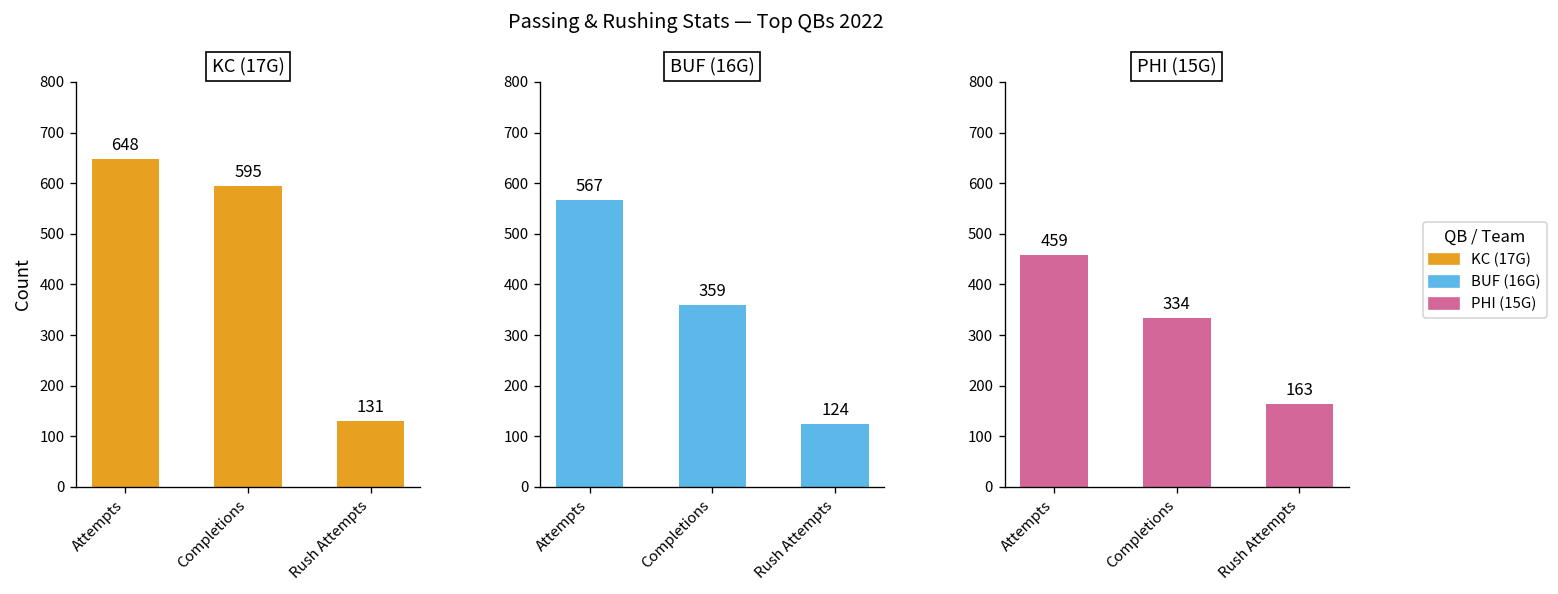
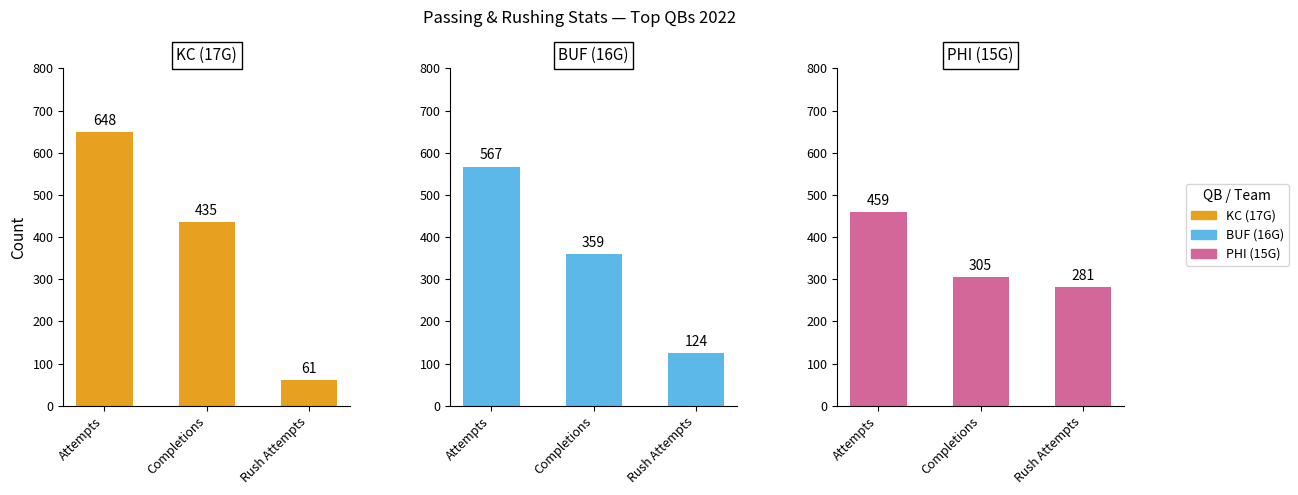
  {
    "KC (17G)": {
      "Attempts": 648,
-     "Completions": 595,
-     "Rush Attempts": 131
+     "Completions": 435,
+     "Rush Attempts": 61
    },
    "BUF (16G)": {
      "Attempts": 567,
      "Completions": 359,
      "Rush Attempts": 124
    },
    "PHI (15G)": {
      "Attempts": 459,
-     "Completions": 334,
-     "Rush Attempts": 163
+     "Completions": 305,
+     "Rush Attempts": 281
    }
  }
